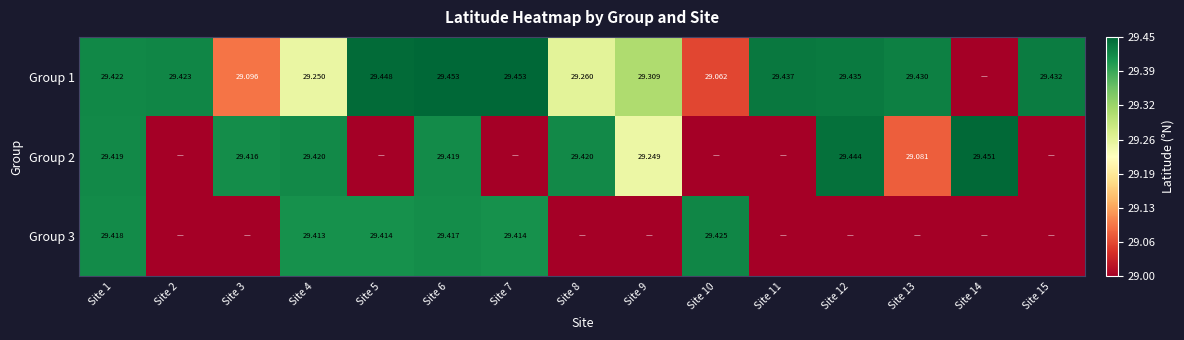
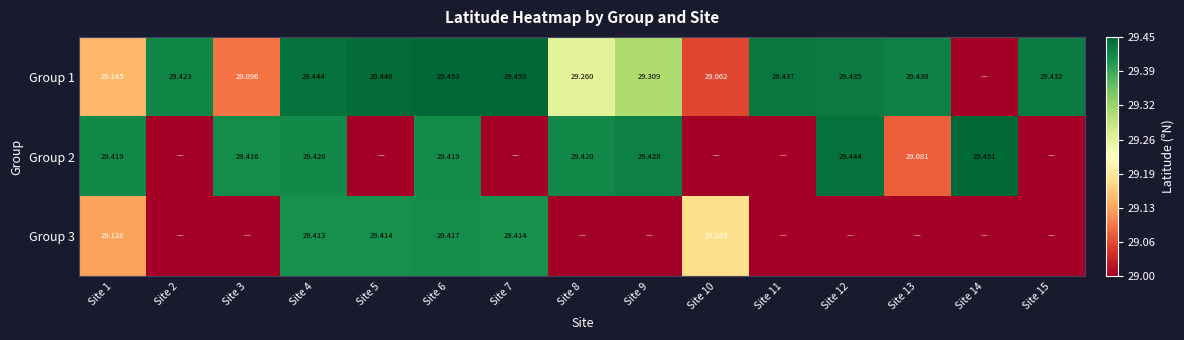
  {
    "Group 1": {
-     "Site 1": 29.422,
+     "Site 1": 29.145,
      "Site 2": 29.423,
      "Site 3": 29.096,
-     "Site 4": 29.250,
+     "Site 4": 29.444,
      "Site 5": 29.448,
      "Site 6": 29.453,
      "Site 7": 29.453,
      "Site 8": 29.260,
      "Site 9": 29.309,
      "Site 10": 29.062,
      "Site 11": 29.437,
      "Site 12": 29.435,
      "Site 13": 29.430,
      "Site 15": 29.432
    },
    "Group 2": {
      "Site 1": 29.419,
      "Site 3": 29.416,
      "Site 4": 29.420,
      "Site 6": 29.419,
      "Site 8": 29.420,
-     "Site 9": 29.249,
+     "Site 9": 29.428,
      "Site 12": 29.444,
      "Site 13": 29.081,
      "Site 14": 29.451
    },
    "Group 3": {
-     "Site 1": 29.418,
+     "Site 1": 29.128,
      "Site 4": 29.413,
      "Site 5": 29.414,
      "Site 6": 29.417,
      "Site 7": 29.414,
-     "Site 10": 29.425
+     "Site 10": 29.183
    }
  }
